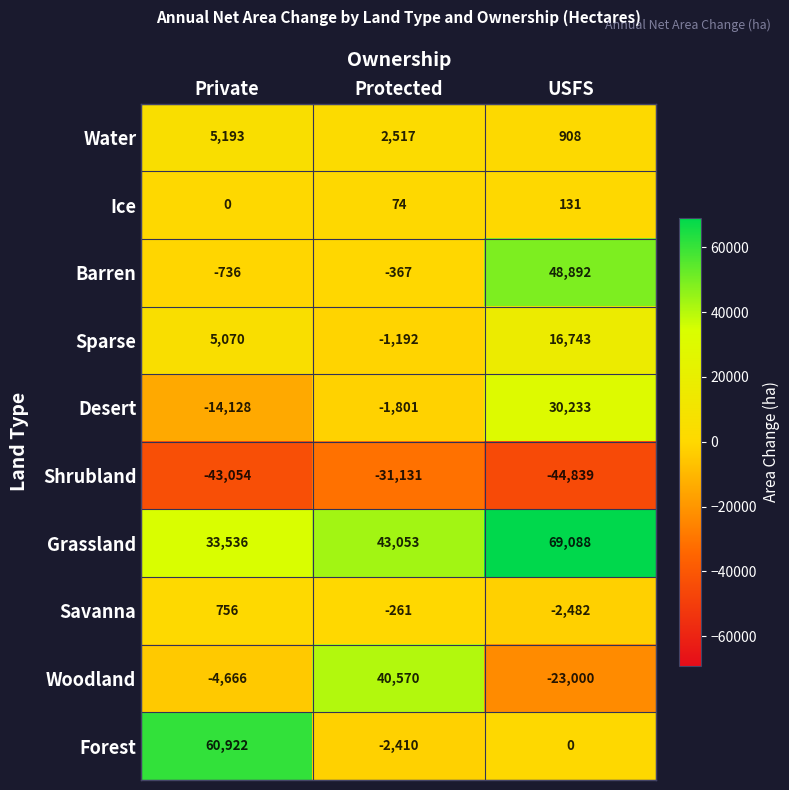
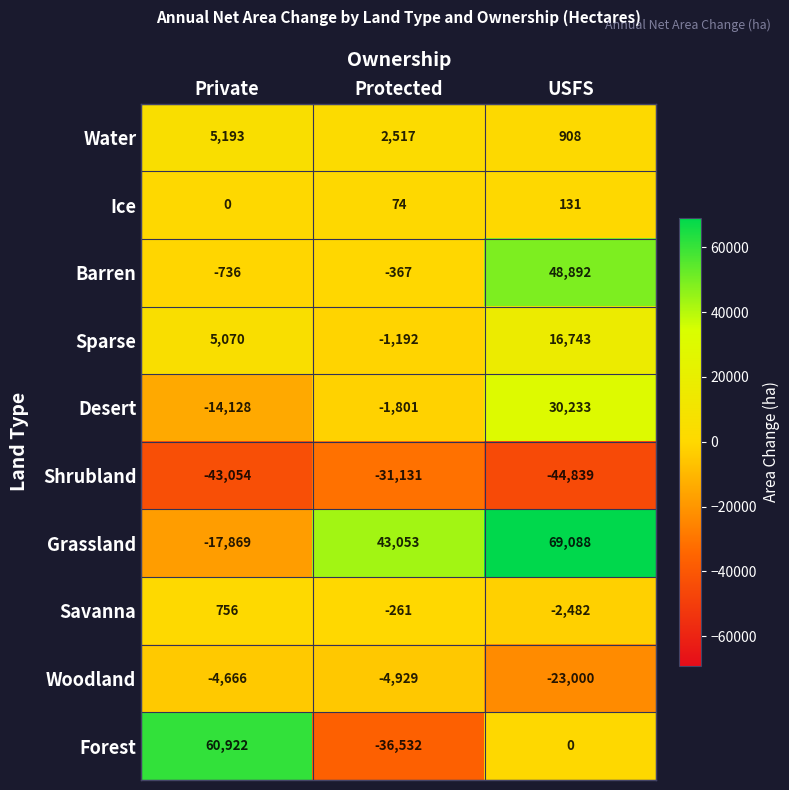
  {
    "Water": {
      "Private": "5,193",
      "Protected": "2,517",
      "USFS": "908"
    },
    "Ice": {
      "Private": "0",
      "Protected": "74",
      "USFS": "131"
    },
    "Barren": {
      "Private": "-736",
      "Protected": "-367",
      "USFS": "48,892"
    },
    "Sparse": {
      "Private": "5,070",
      "Protected": "-1,192",
      "USFS": "16,743"
    },
    "Desert": {
      "Private": "-14,128",
      "Protected": "-1,801",
      "USFS": "30,233"
    },
    "Shrubland": {
      "Private": "-43,054",
      "Protected": "-31,131",
      "USFS": "-44,839"
    },
    "Grassland": {
-     "Private": "33,536",
+     "Private": "-17,869",
      "Protected": "43,053",
      "USFS": "69,088"
    },
    "Savanna": {
      "Private": "756",
      "Protected": "-261",
      "USFS": "-2,482"
    },
    "Woodland": {
      "Private": "-4,666",
-     "Protected": "40,570",
+     "Protected": "-4,929",
      "USFS": "-23,000"
    },
    "Forest": {
      "Private": "60,922",
-     "Protected": "-2,410",
+     "Protected": "-36,532",
      "USFS": "0"
    }
  }
